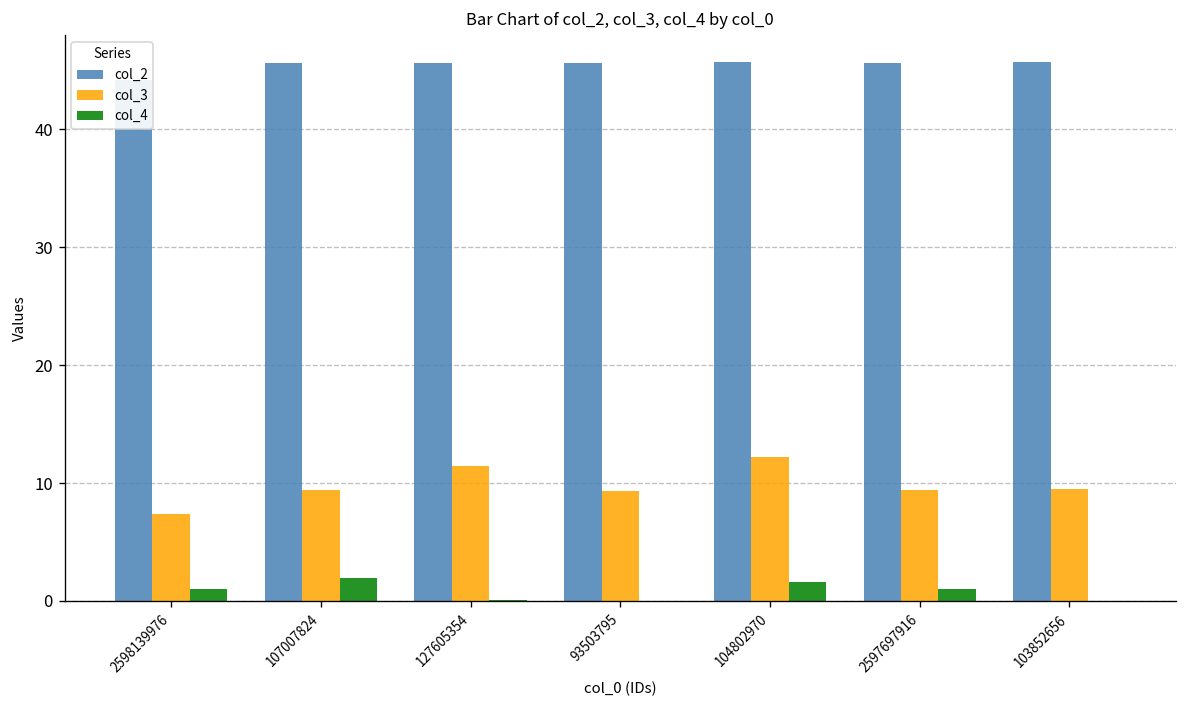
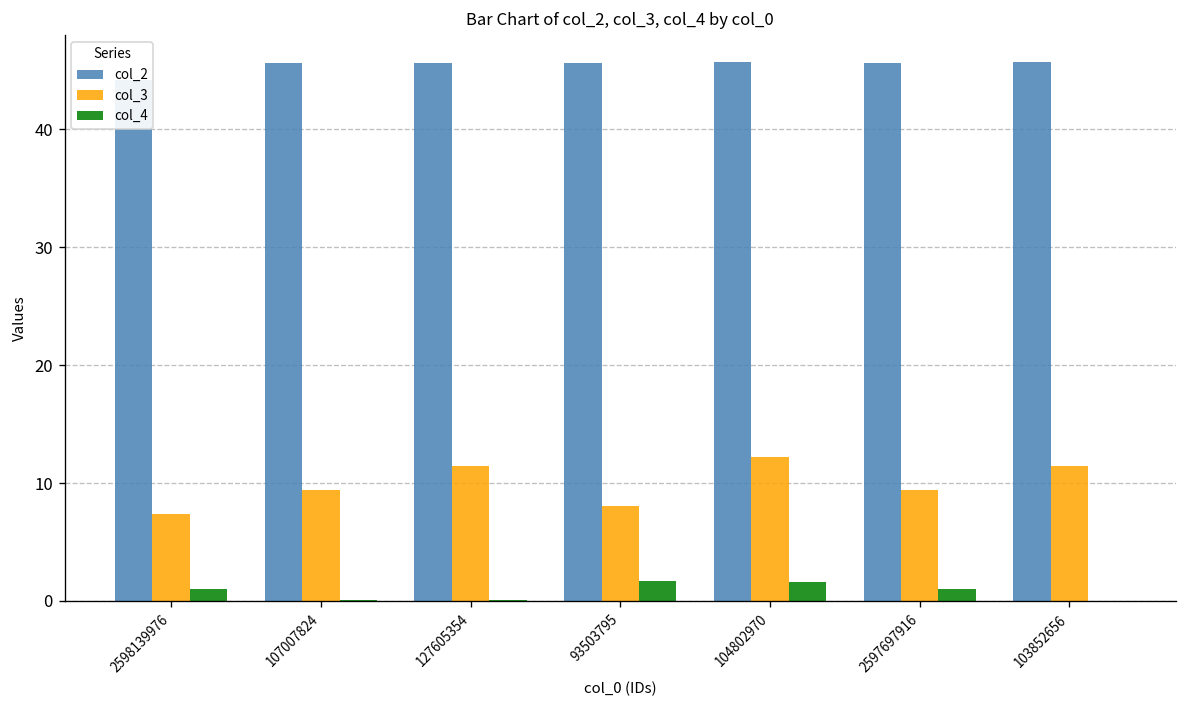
  {
    "col_2": {
      "107007824": 46,
      "127605354": 46,
      "93503795": 46,
      "104802970": 46,
      "2597697916": 46,
      "103852656": 46
    },
    "col_3": {
      "2598139976": 7,
      "107007824": 9,
      "127605354": 11,
-     "93503795": 9,
+     "93503795": 8,
      "104802970": 12,
      "2597697916": 9,
-     "103852656": 9
+     "103852656": 11
    },
    "col_4": {
      "2598139976": 1,
-     "107007824": 2,
-     "93503795": 0,
+     "107007824": 0,
+     "93503795": 2,
      "104802970": 2,
      "2597697916": 1
    }
  }
